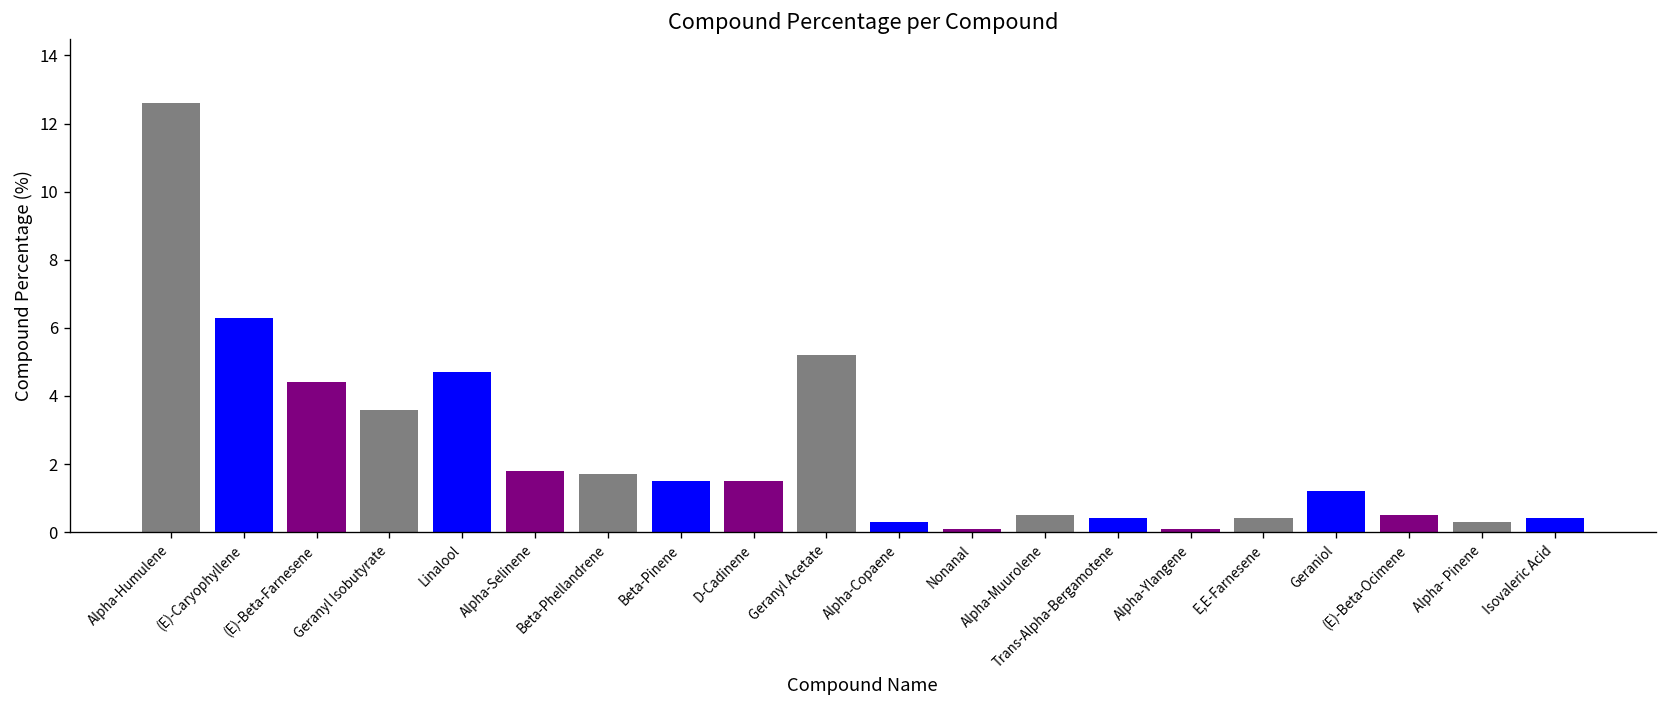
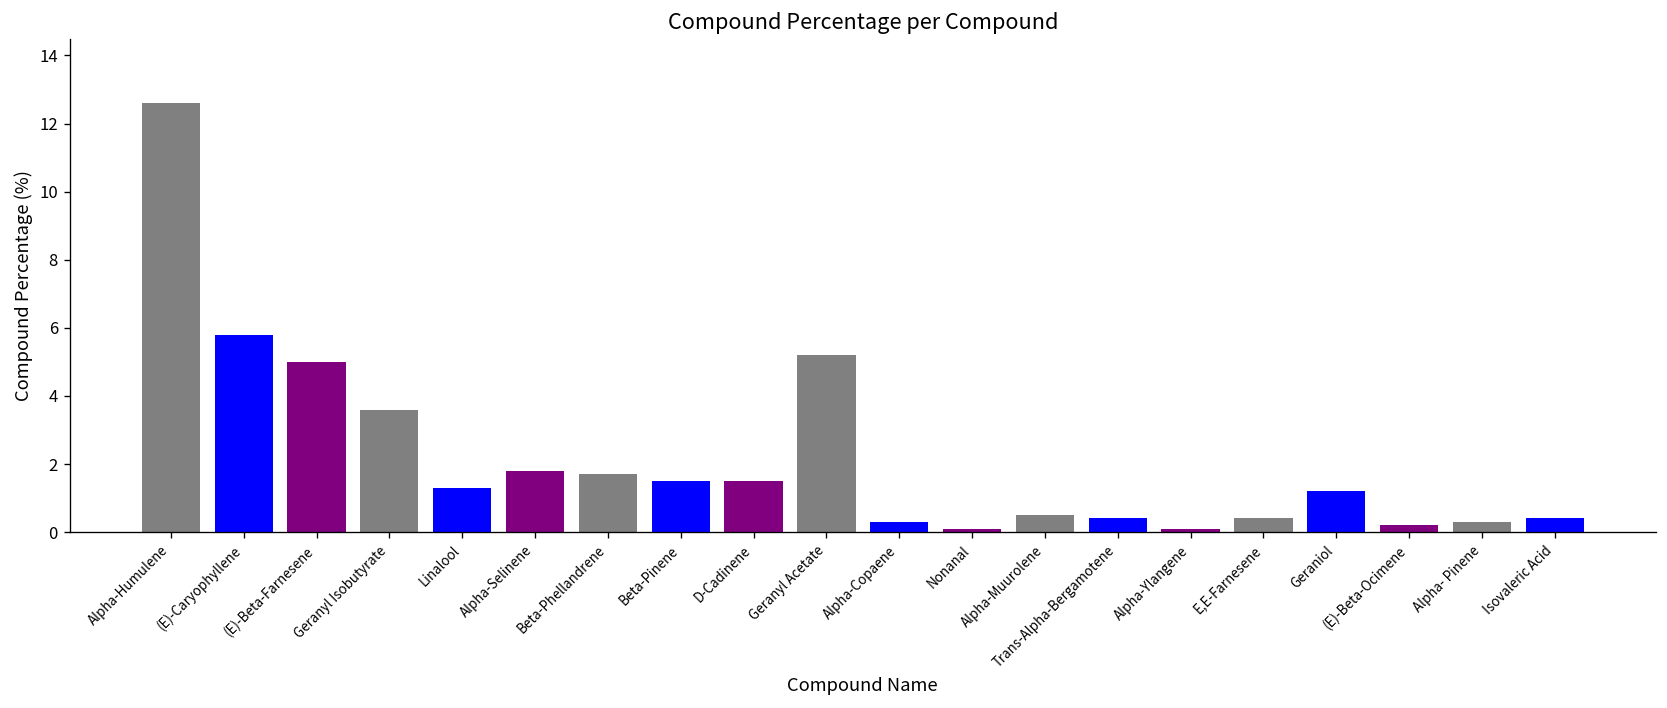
  {
    "Alpha-Humulene": 12.6,
-   "(E)-Caryophyllene": 6.3,
-   "(E)-Beta-Farnesene": 4.4,
+   "(E)-Caryophyllene": 5.8,
+   "(E)-Beta-Farnesene": 5.0,
    "Geranyl Isobutyrate": 3.6,
-   "Linalool": 4.7,
+   "Linalool": 1.3,
    "Alpha-Selinene": 1.8,
    "Beta-Phellandrene": 1.7,
    "Beta-Pinene": 1.5,
    "D-Cadinene": 1.5,
    "Geranyl Acetate": 5.2,
    "Alpha-Copaene": 0.3,
    "Nonanal": 0.1,
    "Alpha-Muurolene": 0.5,
    "Trans-Alpha-Bergamotene": 0.4,
    "Alpha-Ylangene": 0.1,
    "E,E-Farnesene": 0.4,
    "Geraniol": 1.2,
-   "(E)-Beta-Ocimene": 0.5,
+   "(E)-Beta-Ocimene": 0.2,
    "Alpha- Pinene": 0.3,
    "Isovaleric Acid": 0.4
  }
